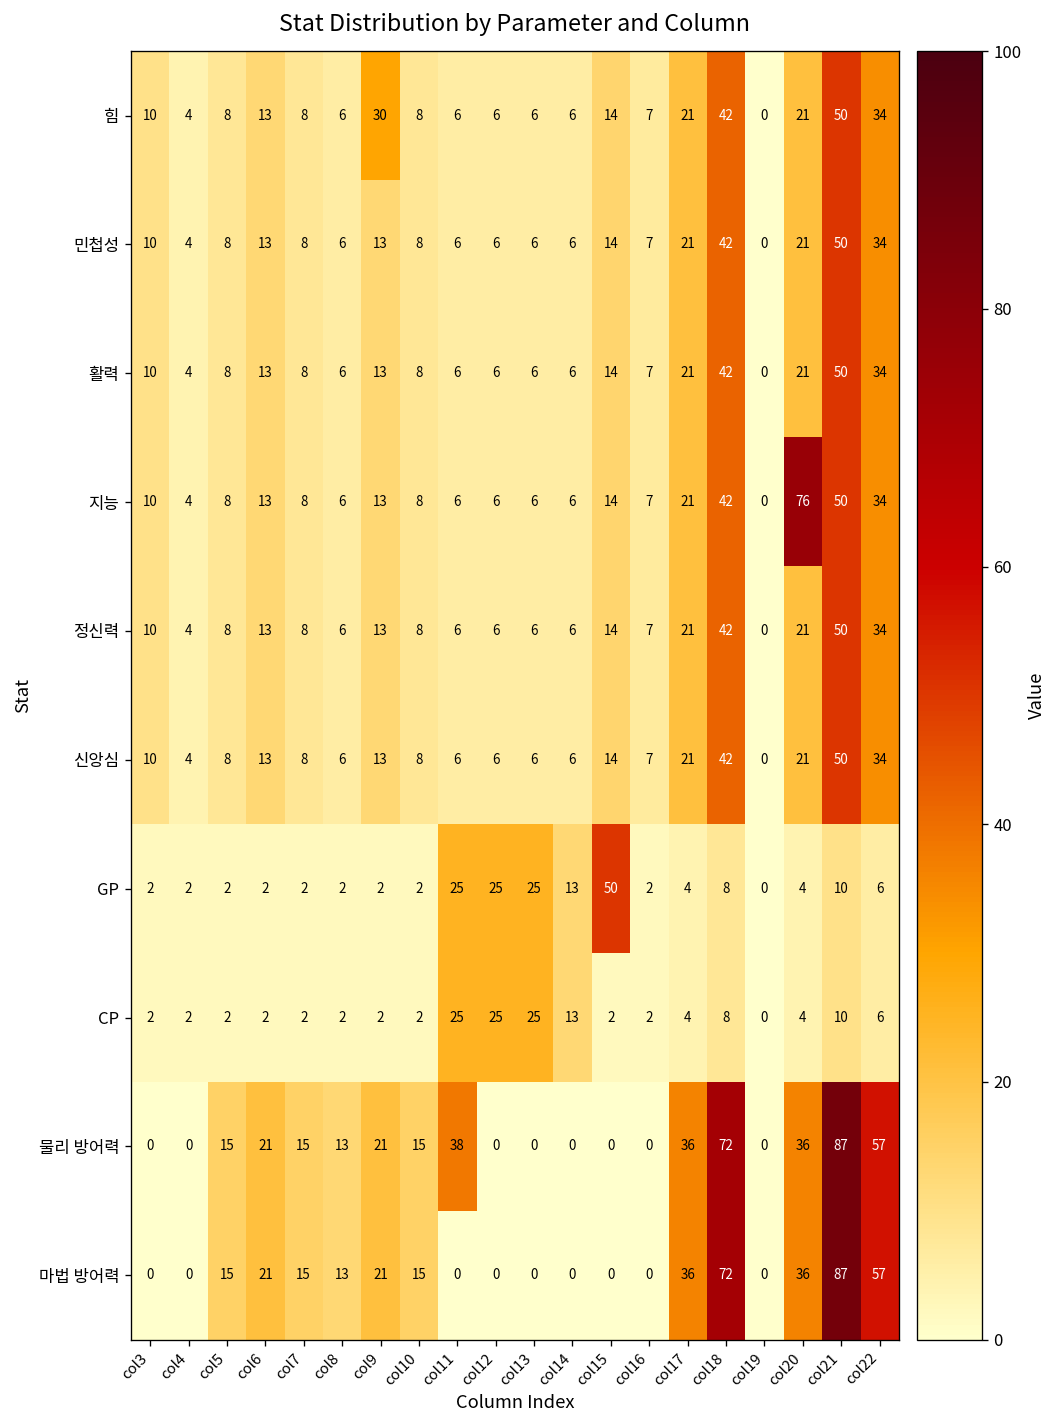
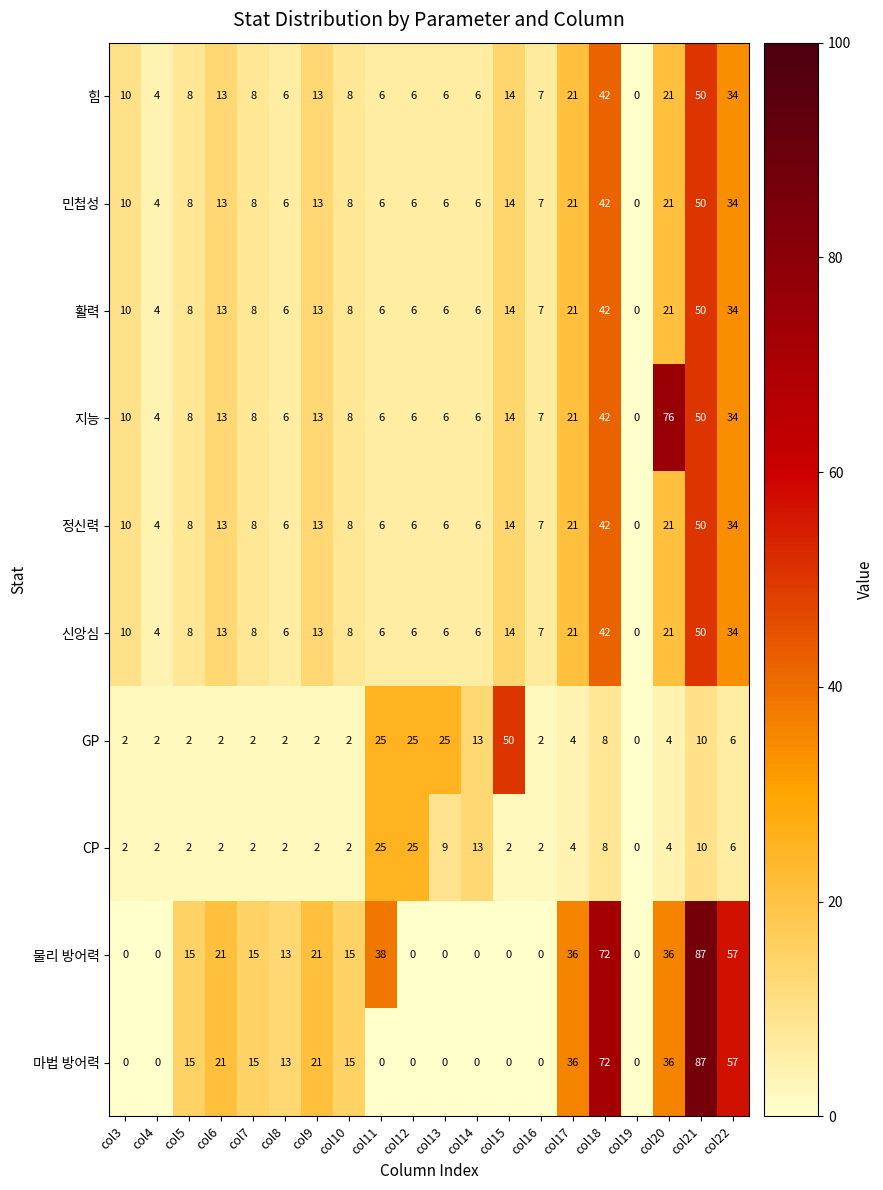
  {
    "힘": {
      "col3": 10,
      "col4": 4,
      "col5": 8,
      "col6": 13,
      "col7": 8,
      "col8": 6,
-     "col9": 30,
+     "col9": 13,
      "col10": 8,
      "col11": 6,
      "col12": 6,
      "col13": 6,
      "col14": 6,
      "col15": 14,
      "col16": 7,
      "col17": 21,
      "col18": 42,
      "col19": 0,
      "col20": 21,
      "col21": 50,
      "col22": 34
    },
    "민첩성": {
      "col3": 10,
      "col4": 4,
      "col5": 8,
      "col6": 13,
      "col7": 8,
      "col8": 6,
      "col9": 13,
      "col10": 8,
      "col11": 6,
      "col12": 6,
      "col13": 6,
      "col14": 6,
      "col15": 14,
      "col16": 7,
      "col17": 21,
      "col18": 42,
      "col19": 0,
      "col20": 21,
      "col21": 50,
      "col22": 34
    },
    "활력": {
      "col3": 10,
      "col4": 4,
      "col5": 8,
      "col6": 13,
      "col7": 8,
      "col8": 6,
      "col9": 13,
      "col10": 8,
      "col11": 6,
      "col12": 6,
      "col13": 6,
      "col14": 6,
      "col15": 14,
      "col16": 7,
      "col17": 21,
      "col18": 42,
      "col19": 0,
      "col20": 21,
      "col21": 50,
      "col22": 34
    },
    "지능": {
      "col3": 10,
      "col4": 4,
      "col5": 8,
      "col6": 13,
      "col7": 8,
      "col8": 6,
      "col9": 13,
      "col10": 8,
      "col11": 6,
      "col12": 6,
      "col13": 6,
      "col14": 6,
      "col15": 14,
      "col16": 7,
      "col17": 21,
      "col18": 42,
      "col19": 0,
      "col20": 76,
      "col21": 50,
      "col22": 34
    },
    "정신력": {
      "col3": 10,
      "col4": 4,
      "col5": 8,
      "col6": 13,
      "col7": 8,
      "col8": 6,
      "col9": 13,
      "col10": 8,
      "col11": 6,
      "col12": 6,
      "col13": 6,
      "col14": 6,
      "col15": 14,
      "col16": 7,
      "col17": 21,
      "col18": 42,
      "col19": 0,
      "col20": 21,
      "col21": 50,
      "col22": 34
    },
    "신앙심": {
      "col3": 10,
      "col4": 4,
      "col5": 8,
      "col6": 13,
      "col7": 8,
      "col8": 6,
      "col9": 13,
      "col10": 8,
      "col11": 6,
      "col12": 6,
      "col13": 6,
      "col14": 6,
      "col15": 14,
      "col16": 7,
      "col17": 21,
      "col18": 42,
      "col19": 0,
      "col20": 21,
      "col21": 50,
      "col22": 34
    },
    "GP": {
      "col3": 2,
      "col4": 2,
      "col5": 2,
      "col6": 2,
      "col7": 2,
      "col8": 2,
      "col9": 2,
      "col10": 2,
      "col11": 25,
      "col12": 25,
      "col13": 25,
      "col14": 13,
      "col15": 50,
      "col16": 2,
      "col17": 4,
      "col18": 8,
      "col19": 0,
      "col20": 4,
      "col21": 10,
      "col22": 6
    },
    "CP": {
      "col3": 2,
      "col4": 2,
      "col5": 2,
      "col6": 2,
      "col7": 2,
      "col8": 2,
      "col9": 2,
      "col10": 2,
      "col11": 25,
      "col12": 25,
-     "col13": 25,
+     "col13": 9,
      "col14": 13,
      "col15": 2,
      "col16": 2,
      "col17": 4,
      "col18": 8,
      "col19": 0,
      "col20": 4,
      "col21": 10,
      "col22": 6
    },
    "물리 방어력": {
      "col3": 0,
      "col4": 0,
      "col5": 15,
      "col6": 21,
      "col7": 15,
      "col8": 13,
      "col9": 21,
      "col10": 15,
      "col11": 38,
      "col12": 0,
      "col13": 0,
      "col14": 0,
      "col15": 0,
      "col16": 0,
      "col17": 36,
      "col18": 72,
      "col19": 0,
      "col20": 36,
      "col21": 87,
      "col22": 57
    },
    "마법 방어력": {
      "col3": 0,
      "col4": 0,
      "col5": 15,
      "col6": 21,
      "col7": 15,
      "col8": 13,
      "col9": 21,
      "col10": 15,
      "col11": 0,
      "col12": 0,
      "col13": 0,
      "col14": 0,
      "col15": 0,
      "col16": 0,
      "col17": 36,
      "col18": 72,
      "col19": 0,
      "col20": 36,
      "col21": 87,
      "col22": 57
    }
  }
